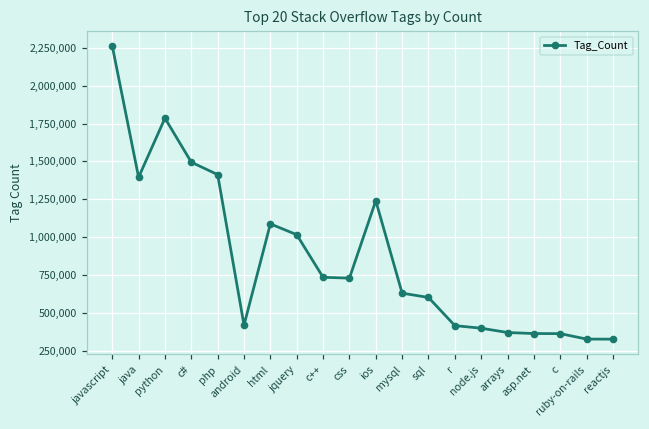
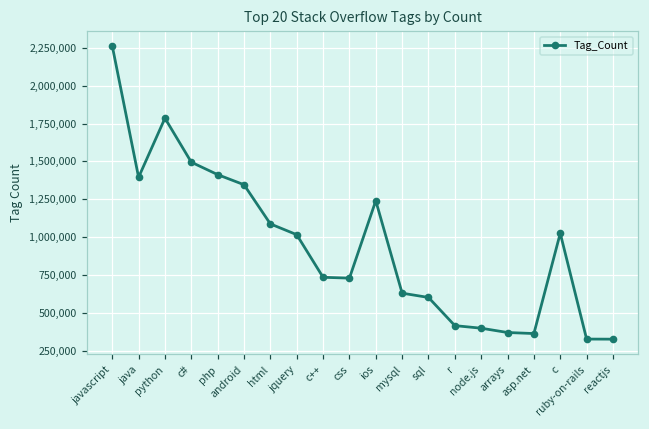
  {
    "javascript": "2,260,000",
    "java": "1,400,000",
    "python": "1,790,000",
    "c#": "1,490,000",
    "php": "1,410,000",
-   "android": "420,000",
+   "android": "1,350,000",
    "html": "1,090,000",
    "jquery": "1,020,000",
    "c++": "740,000",
    "css": "730,000",
    "ios": "1,240,000",
    "mysql": "630,000",
    "sql": "600,000",
    "r": "420,000",
    "node.js": "400,000",
    "arrays": "370,000",
    "asp.net": "360,000",
-   "c": "360,000",
+   "c": "1,030,000",
    "ruby-on-rails": "330,000",
    "reactjs": "330,000"
  }
